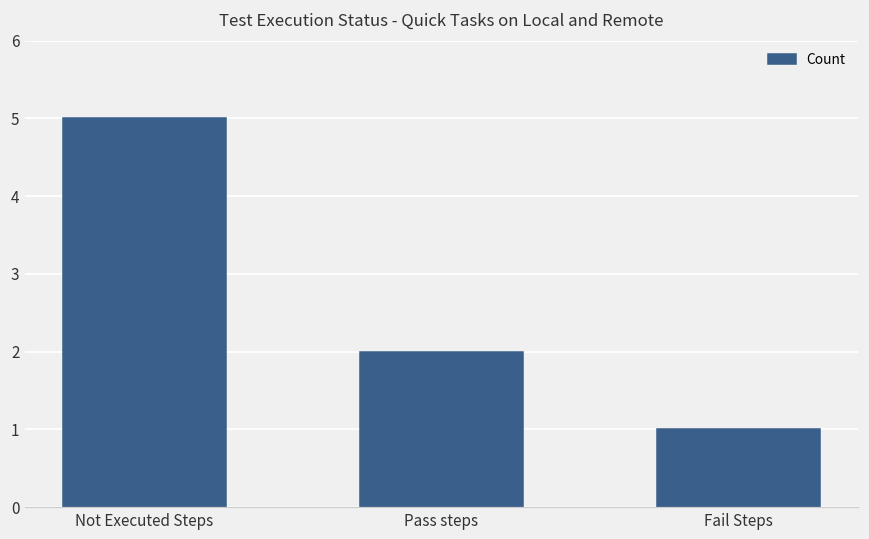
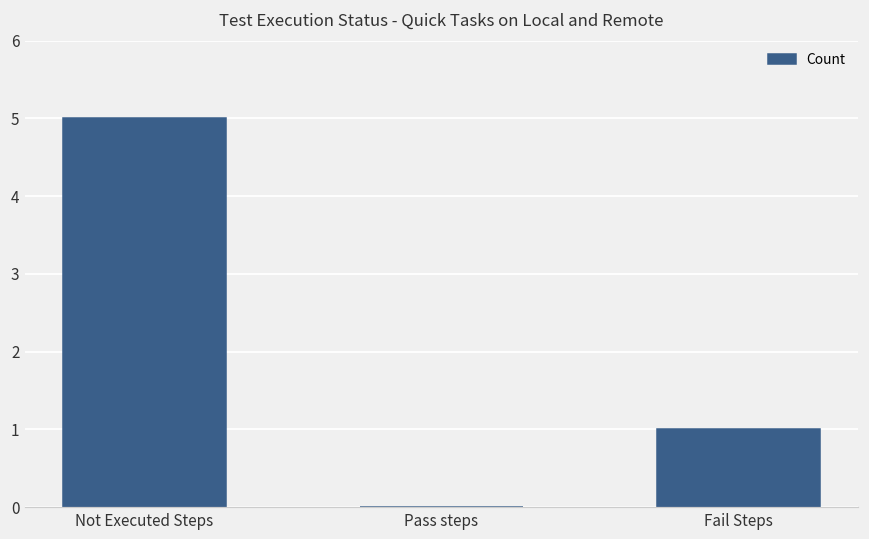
  {
    "Not Executed Steps": 5,
-   "Pass steps": 2,
+   "Pass steps": 0,
    "Fail Steps": 1
  }
